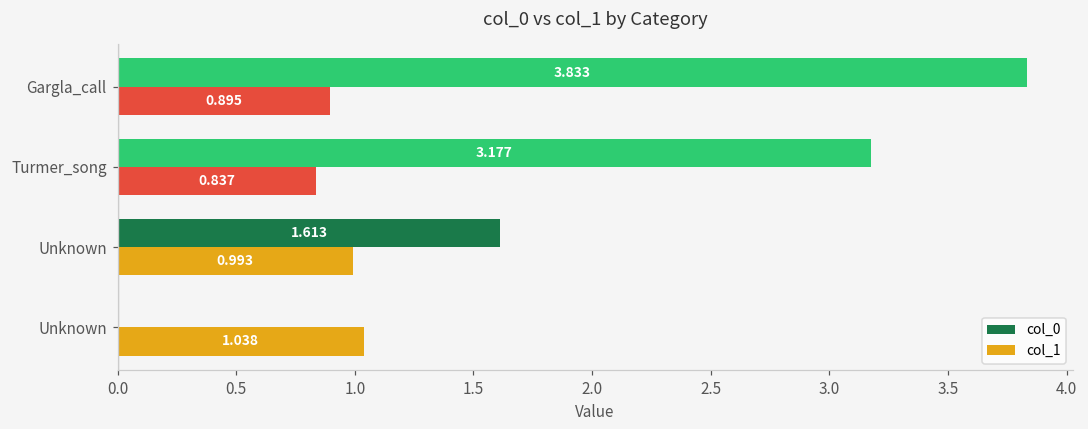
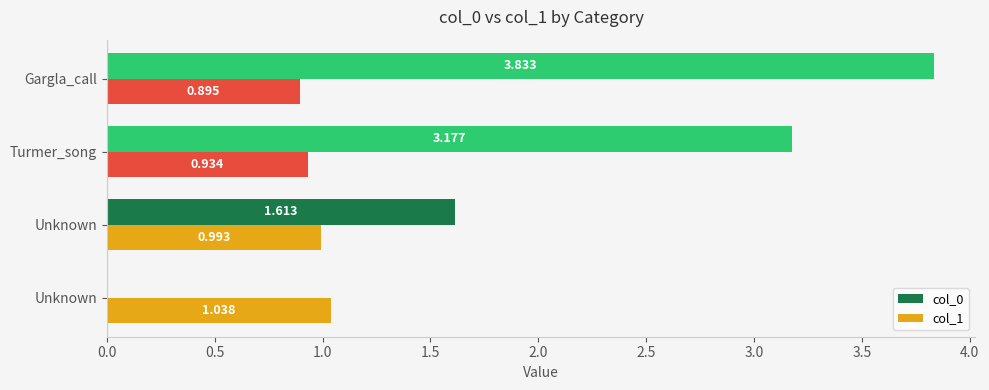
  {
    "col_0": {
      "Gargla_call": 3.833,
      "Turmer_song": 3.177
    },
    "col_1": {
      "Gargla_call": 0.895,
-     "Turmer_song": 0.837
+     "Turmer_song": 0.934
    }
  }
